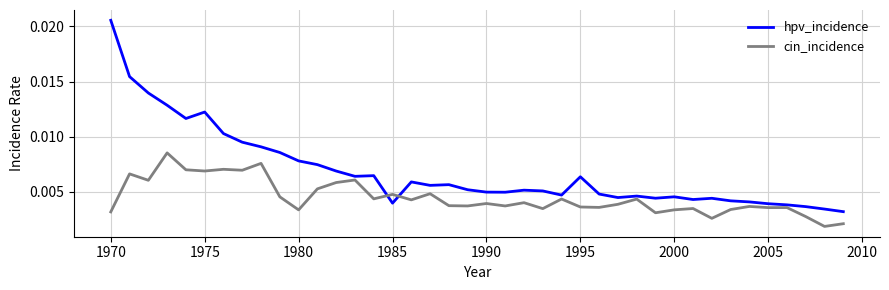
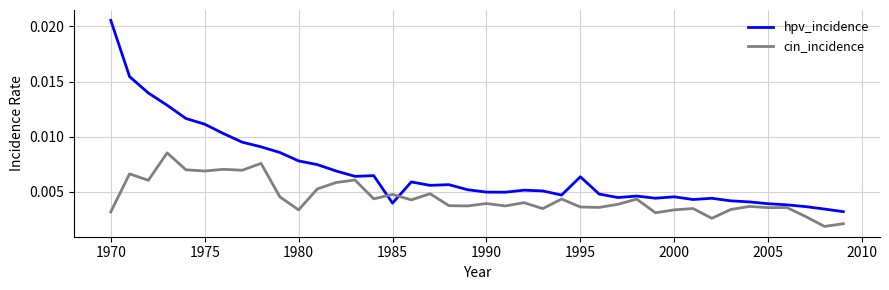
  {
    "hpv_incidence": {
      "1970": 0.0206,
-     "1975": 0.0122,
+     "1975": 0.0111,
      "1980": 0.0078,
      "1985": 0.0040,
      "1990": 0.0050,
      "1995": 0.0064,
      "2000": 0.0045,
      "2005": 0.0039
    },
    "cin_incidence": {
      "1970": 0.0032,
      "1975": 0.0069,
      "1980": 0.0033,
      "1985": 0.0048,
      "1990": 0.0039,
      "1995": 0.0036,
      "2000": 0.0033,
      "2005": 0.0036
    }
  }
